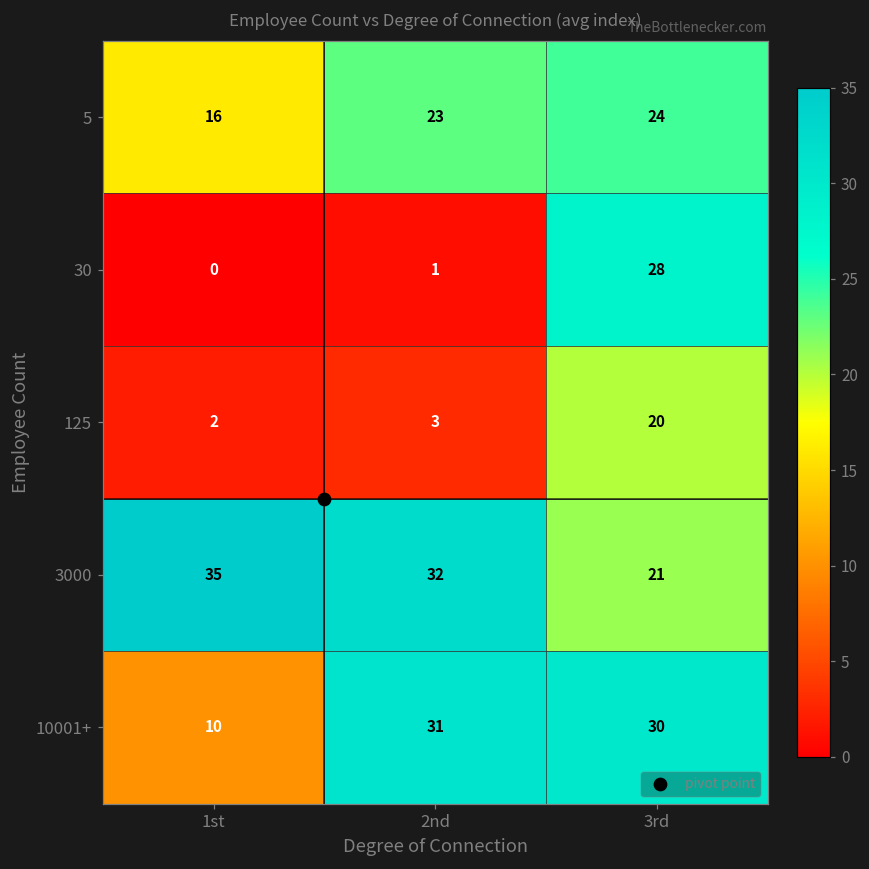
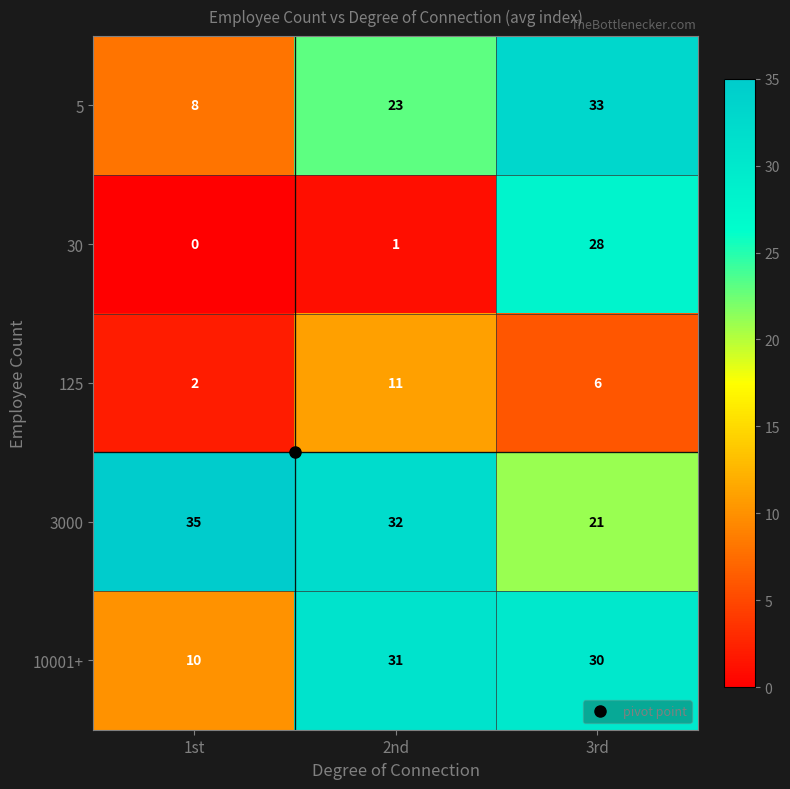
  {
    "5": {
-     "1st": 16,
+     "1st": 8,
      "2nd": 23,
-     "3rd": 24
+     "3rd": 33
    },
    "30": {
      "1st": 0,
      "2nd": 1,
      "3rd": 28
    },
    "125": {
      "1st": 2,
-     "2nd": 3,
-     "3rd": 20
+     "2nd": 11,
+     "3rd": 6
    },
    "3000": {
      "1st": 35,
      "2nd": 32,
      "3rd": 21
    },
    "10001+": {
      "1st": 10,
      "2nd": 31,
      "3rd": 30
    }
  }
